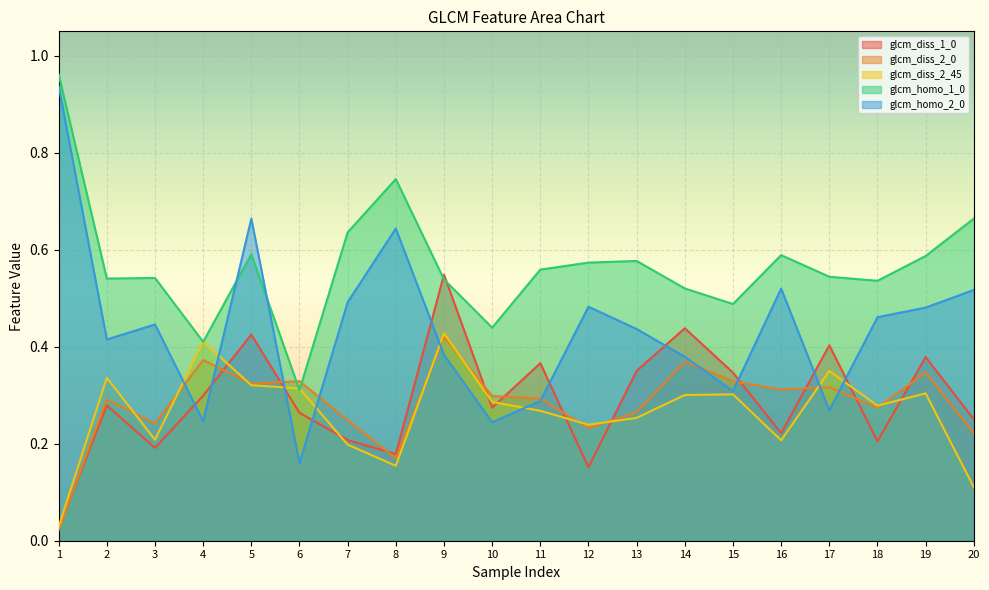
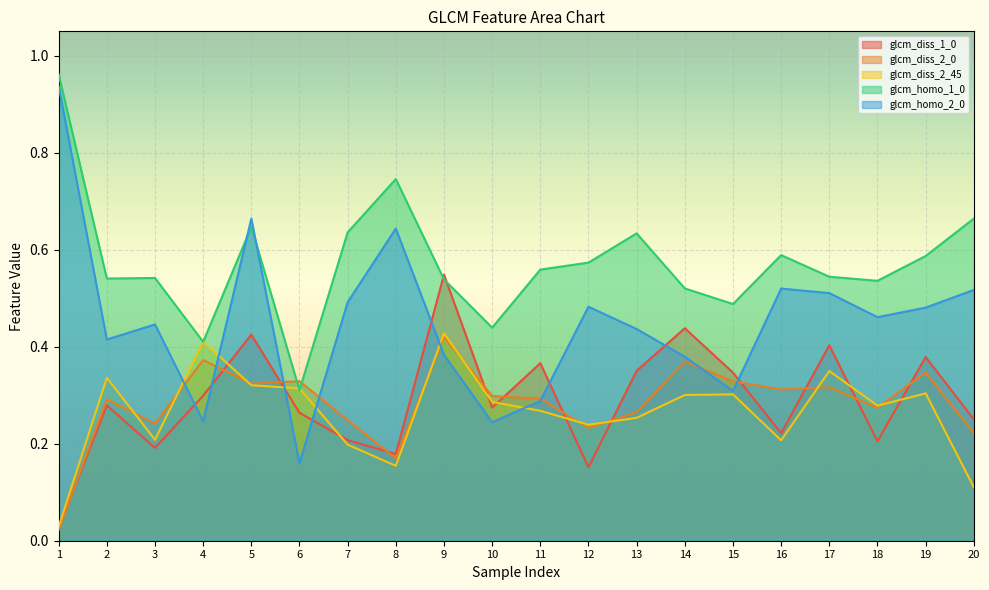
  {
    "glcm_homo_1_0": {
      "1": 0.96,
      "2": 0.54,
      "3": 0.54,
-     "5": 0.59,
+     "5": 0.65,
      "7": 0.64,
      "8": 0.75,
      "9": 0.54,
      "10": 0.44,
      "11": 0.56,
      "12": 0.57,
-     "13": 0.58,
+     "13": 0.63,
      "14": 0.52,
      "15": 0.49,
      "16": 0.59,
      "17": 0.54,
      "18": 0.54,
      "19": 0.59,
      "20": 0.66
    },
    "glcm_homo_2_0": {
      "1": 0.94,
      "2": 0.41,
      "3": 0.45,
      "4": 0.25,
      "5": 0.66,
      "6": 0.16,
      "7": 0.49,
      "8": 0.64,
      "9": 0.38,
      "10": 0.24,
      "12": 0.48,
      "13": 0.44,
      "14": 0.38,
      "15": 0.31,
      "16": 0.52,
-     "17": 0.27,
+     "17": 0.51,
      "18": 0.46,
      "19": 0.48,
      "20": 0.52
    }
  }
